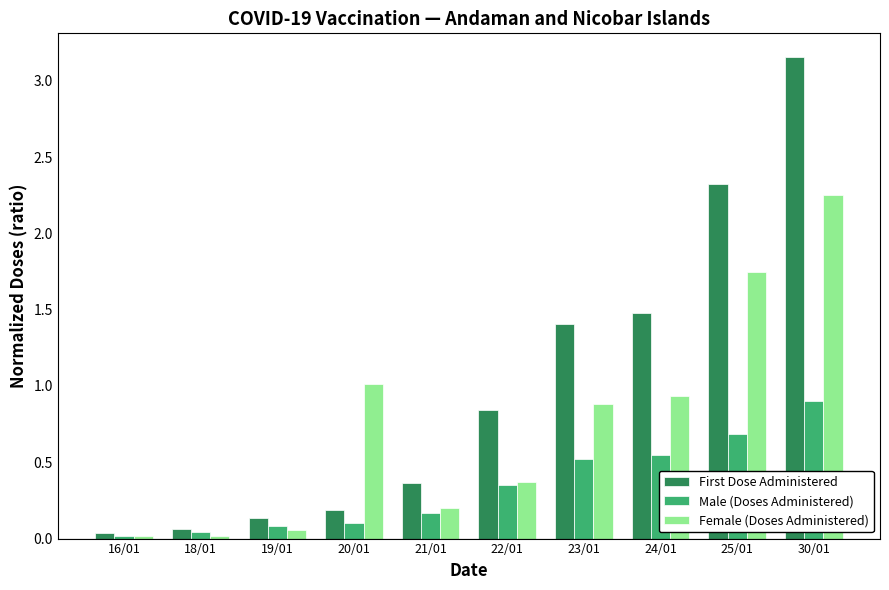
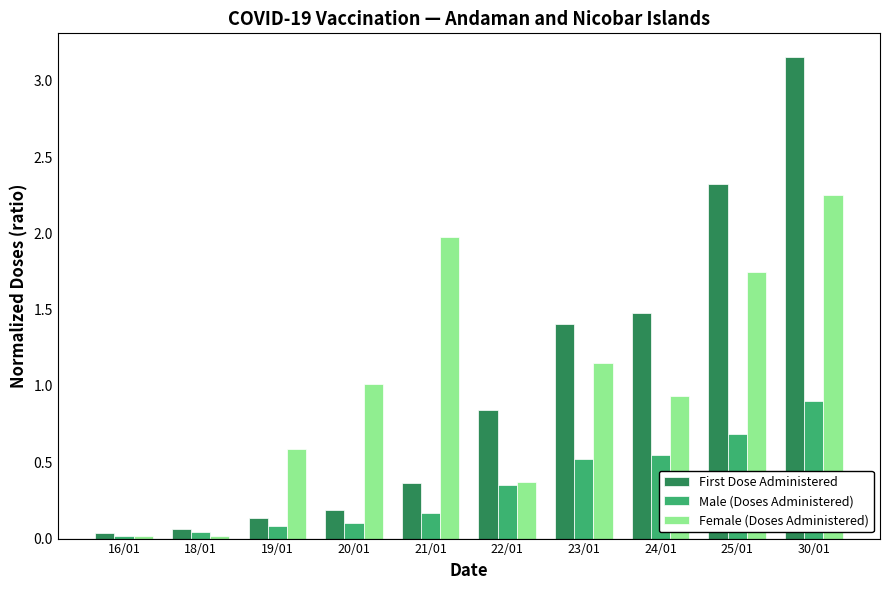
  {
    "Female (Doses Administered)": {
      "16/01": 0.02,
      "18/01": 0.02,
-     "19/01": 0.06,
+     "19/01": 0.59,
      "20/01": 1.01,
-     "21/01": 0.20,
+     "21/01": 1.98,
      "22/01": 0.37,
-     "23/01": 0.88,
+     "23/01": 1.15,
      "24/01": 0.93,
      "25/01": 1.75,
      "30/01": 2.25
    }
  }
